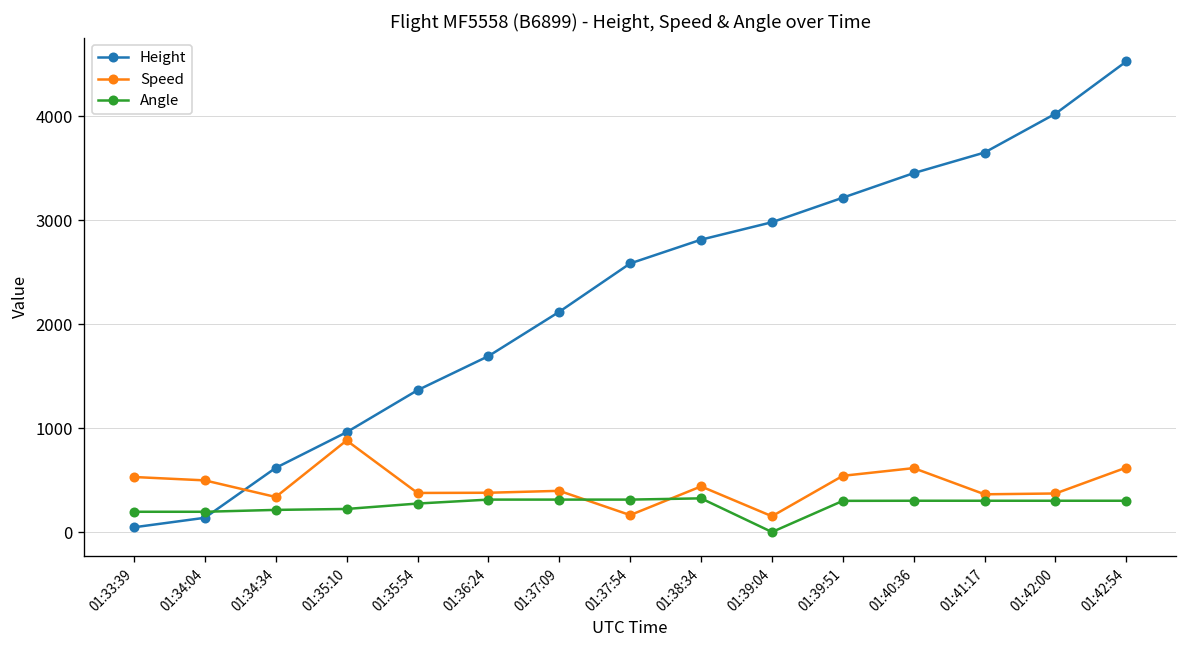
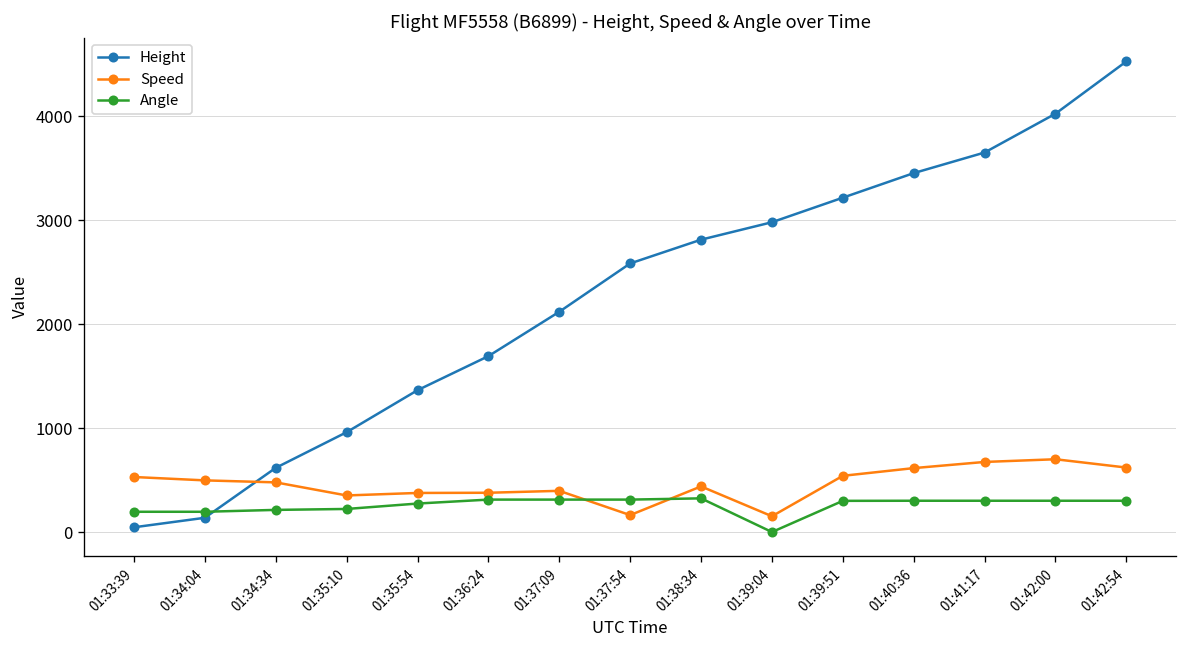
  {
    "Height": {
      "01:33:39": 0,
      "01:34:04": 100,
      "01:34:34": 600,
      "01:35:10": 1000,
      "01:35:54": 1400,
      "01:36:24": 1700,
      "01:37:09": 2100,
      "01:37:54": 2600,
      "01:38:34": 2800,
      "01:39:04": 3000,
      "01:39:51": 3200,
      "01:40:36": 3500,
      "01:41:17": 3600,
      "01:42:00": 4000,
      "01:42:54": 4500
    },
    "Speed": {
      "01:33:39": 500,
      "01:34:04": 500,
-     "01:34:34": 300,
-     "01:35:10": 900,
+     "01:34:34": 500,
+     "01:35:10": 400,
      "01:35:54": 400,
      "01:36:24": 400,
      "01:37:09": 400,
      "01:37:54": 200,
      "01:38:34": 400,
      "01:39:04": 200,
      "01:39:51": 500,
      "01:40:36": 600,
-     "01:41:17": 400,
-     "01:42:00": 400,
+     "01:41:17": 700,
+     "01:42:00": 700,
      "01:42:54": 600
    },
    "Angle": {
      "01:33:39": 200,
      "01:34:04": 200,
      "01:34:34": 200,
      "01:35:10": 200,
      "01:35:54": 300,
      "01:36:24": 300,
      "01:37:09": 300,
      "01:37:54": 300,
      "01:38:34": 300,
      "01:39:04": 0,
      "01:39:51": 300,
      "01:40:36": 300,
      "01:41:17": 300,
      "01:42:00": 300,
      "01:42:54": 300
    }
  }
